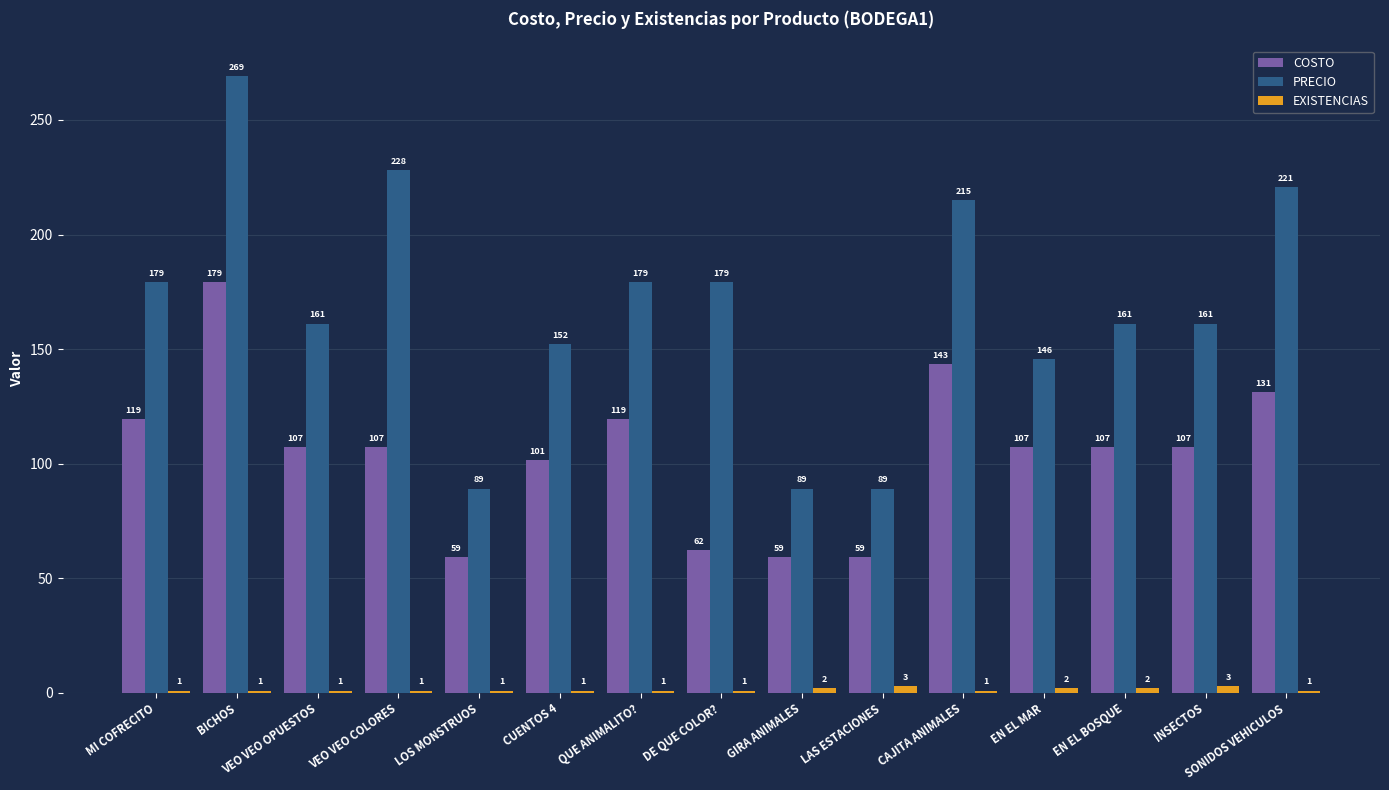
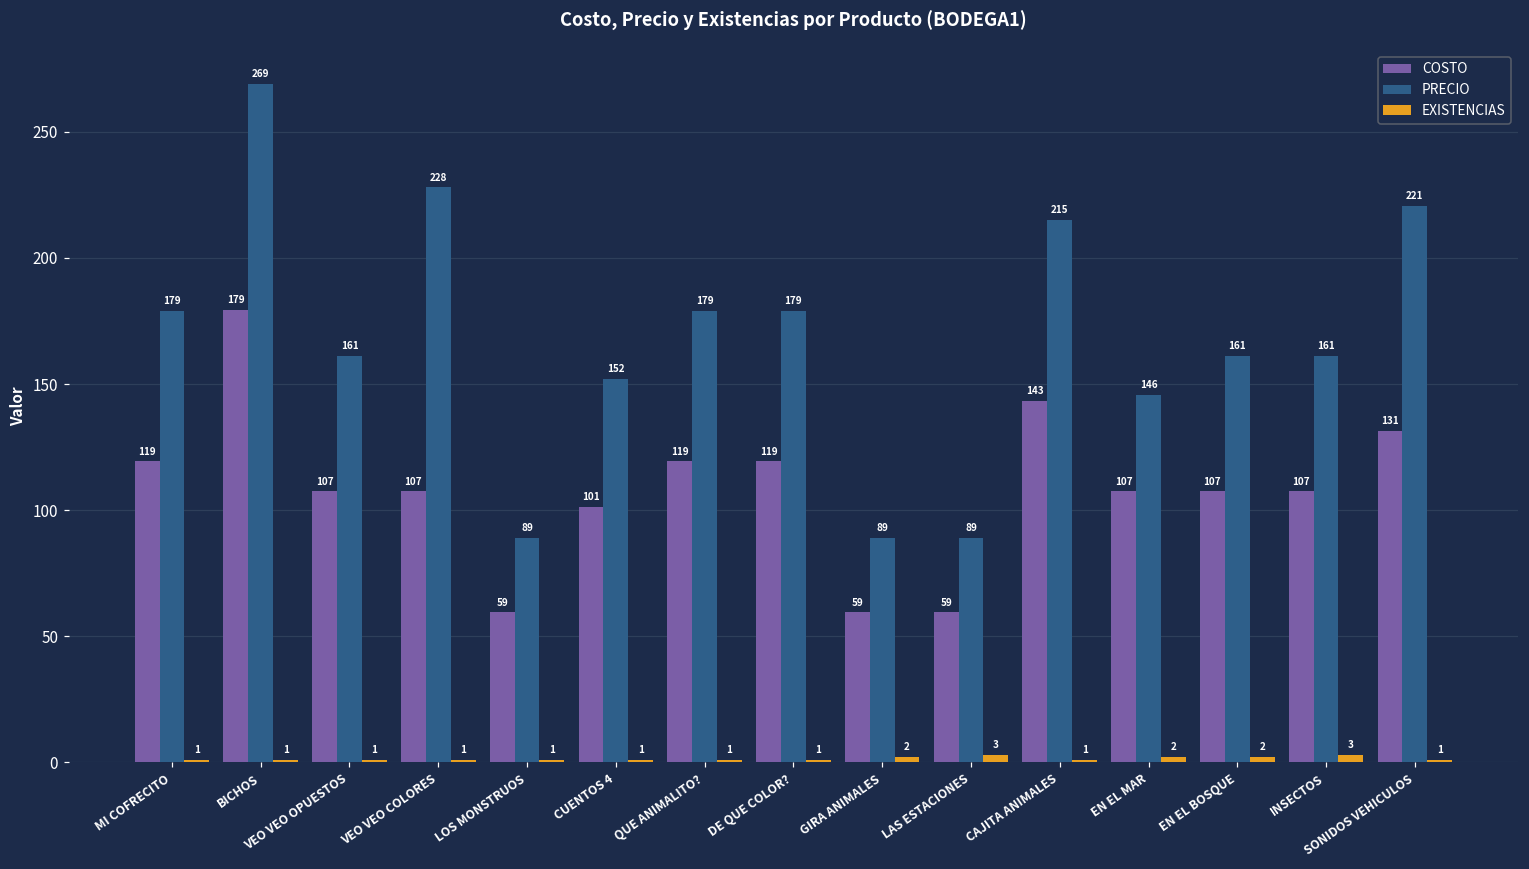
  {
    "COSTO": {
      "MI COFRECITO": 119,
      "BICHOS": 179,
      "VEO VEO OPUESTOS": 107,
      "VEO VEO COLORES": 107,
      "LOS MONSTRUOS": 59,
      "CUENTOS 4": 101,
      "QUE ANIMALITO?": 119,
-     "DE QUE COLOR?": 62,
+     "DE QUE COLOR?": 119,
      "GIRA ANIMALES": 59,
      "LAS ESTACIONES": 59,
      "CAJITA ANIMALES": 143,
      "EN EL MAR": 107,
      "EN EL BOSQUE": 107,
      "INSECTOS": 107,
      "SONIDOS VEHICULOS": 131
    },
    "PRECIO": {
      "MI COFRECITO": 179,
      "BICHOS": 269,
      "VEO VEO OPUESTOS": 161,
      "VEO VEO COLORES": 228,
      "LOS MONSTRUOS": 89,
      "CUENTOS 4": 152,
      "QUE ANIMALITO?": 179,
      "DE QUE COLOR?": 179,
      "GIRA ANIMALES": 89,
      "LAS ESTACIONES": 89,
      "CAJITA ANIMALES": 215,
      "EN EL MAR": 146,
      "EN EL BOSQUE": 161,
      "INSECTOS": 161,
      "SONIDOS VEHICULOS": 221
    },
    "EXISTENCIAS": {
      "MI COFRECITO": 1,
      "BICHOS": 1,
      "VEO VEO OPUESTOS": 1,
      "VEO VEO COLORES": 1,
      "LOS MONSTRUOS": 1,
      "CUENTOS 4": 1,
      "QUE ANIMALITO?": 1,
      "DE QUE COLOR?": 1,
      "GIRA ANIMALES": 2,
      "LAS ESTACIONES": 3,
      "CAJITA ANIMALES": 1,
      "EN EL MAR": 2,
      "EN EL BOSQUE": 2,
      "INSECTOS": 3,
      "SONIDOS VEHICULOS": 1
    }
  }
